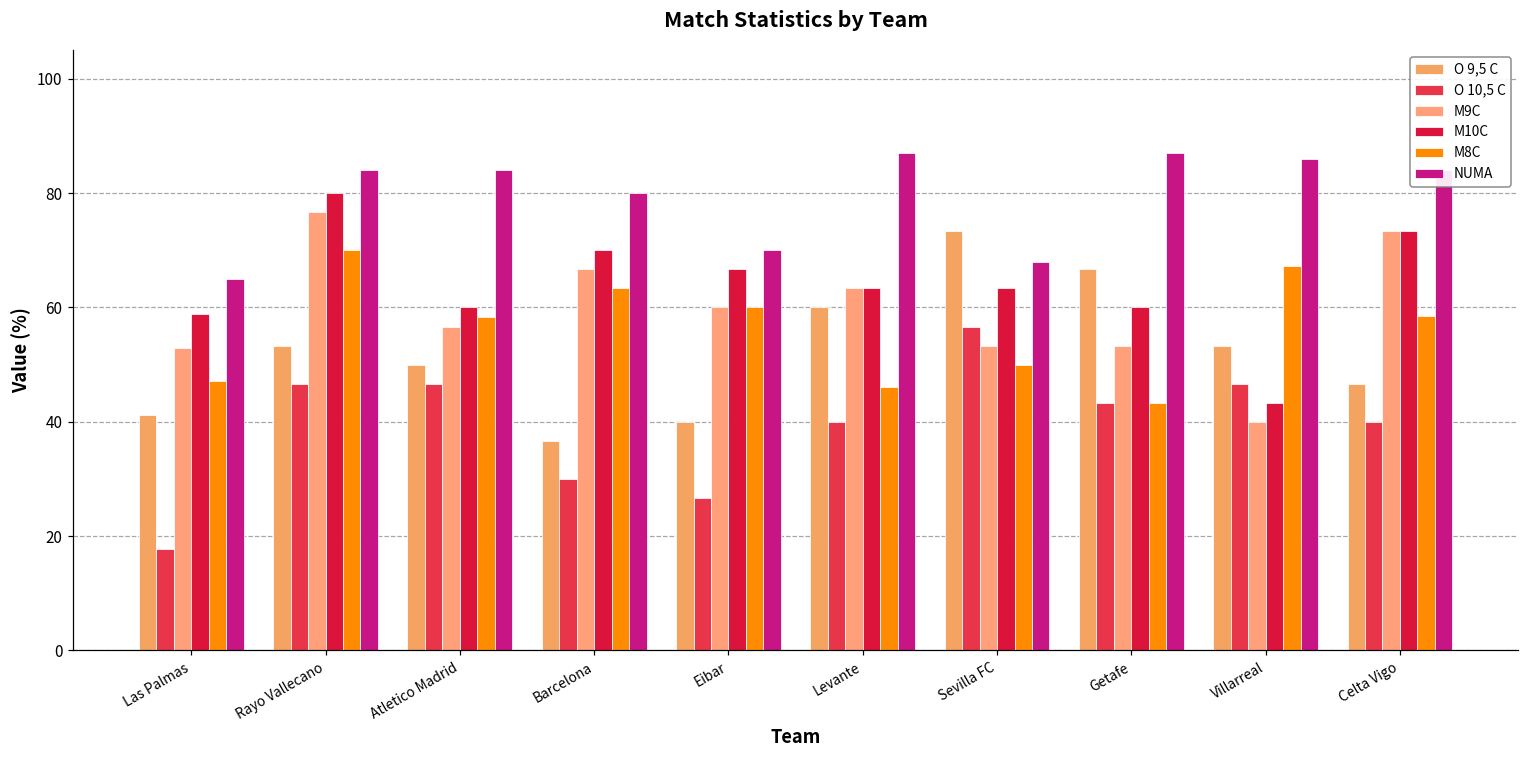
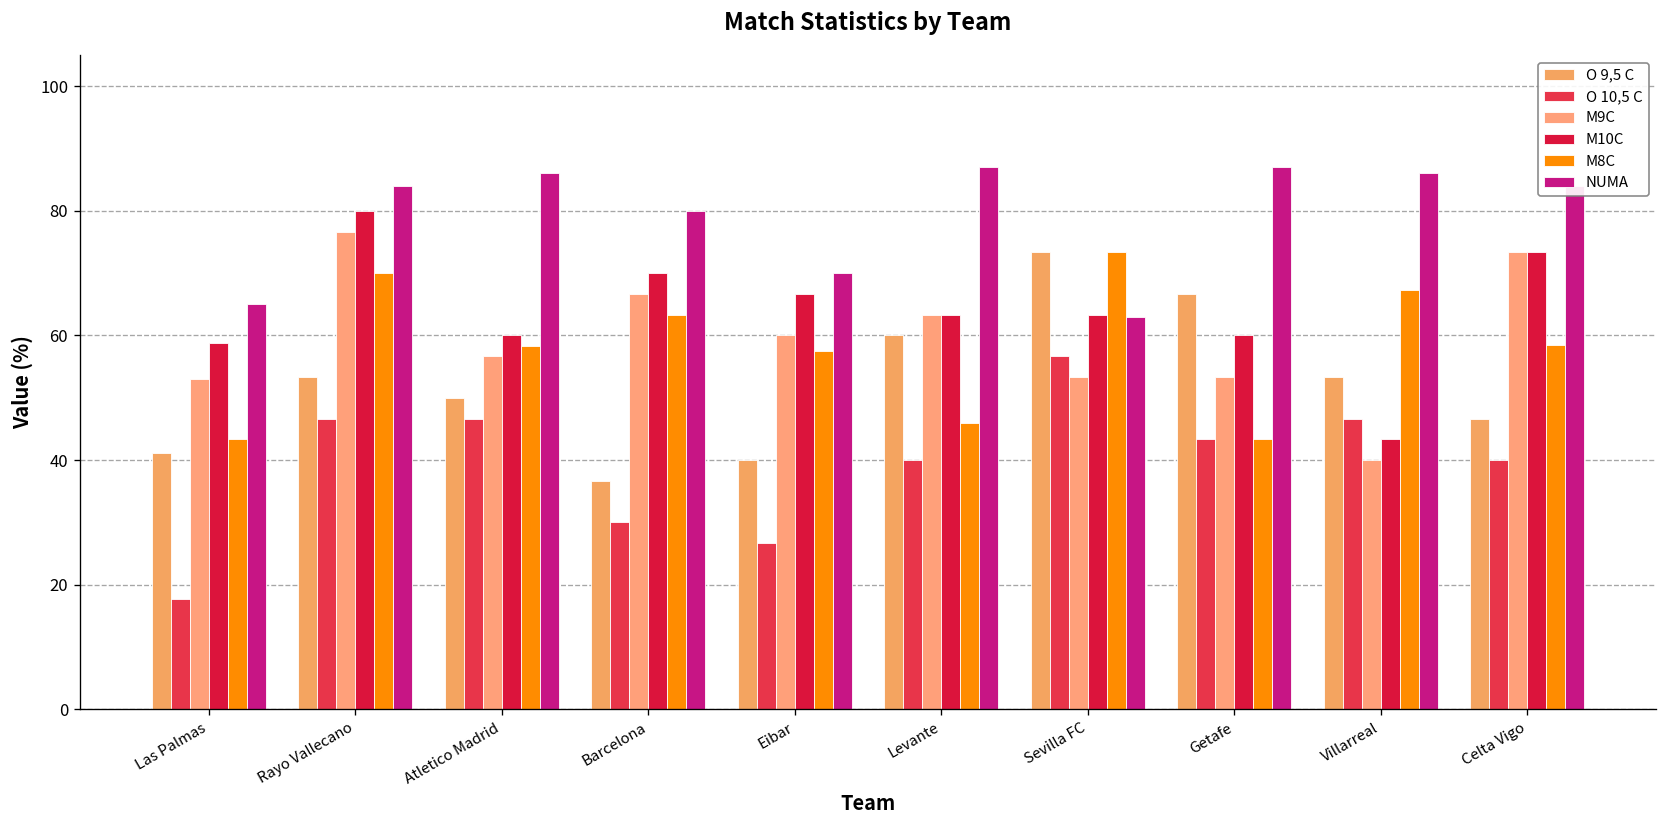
  {
    "M8C": {
-     "Las Palmas": 47,
+     "Las Palmas": 43,
      "Rayo Vallecano": 70,
      "Atletico Madrid": 58,
      "Barcelona": 63,
-     "Eibar": 60,
+     "Eibar": 58,
      "Levante": 46,
-     "Sevilla FC": 50,
+     "Sevilla FC": 73,
      "Getafe": 43,
      "Villarreal": 67,
      "Celta Vigo": 59
    },
    "NUMA": {
      "Las Palmas": 65,
      "Rayo Vallecano": 84,
-     "Atletico Madrid": 84,
+     "Atletico Madrid": 86,
      "Barcelona": 80,
      "Eibar": 70,
      "Levante": 87,
-     "Sevilla FC": 68,
+     "Sevilla FC": 63,
      "Getafe": 87,
      "Villarreal": 86
    }
  }
